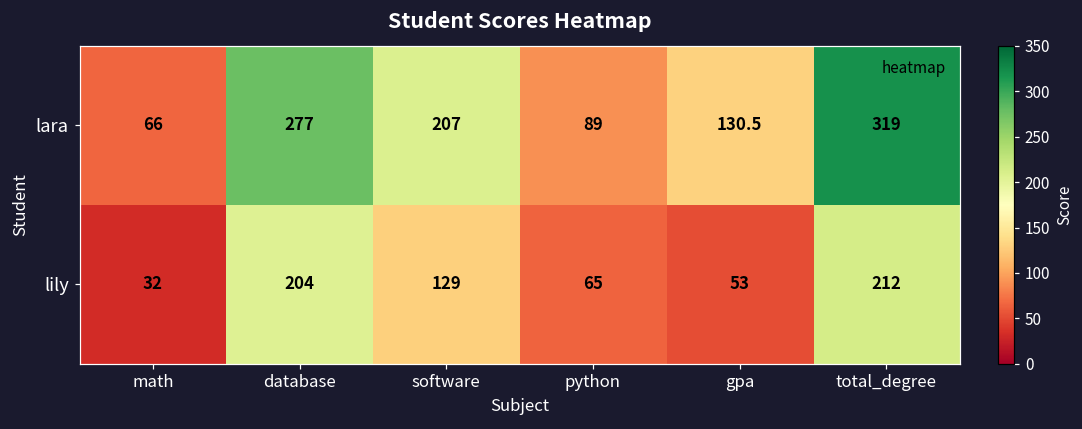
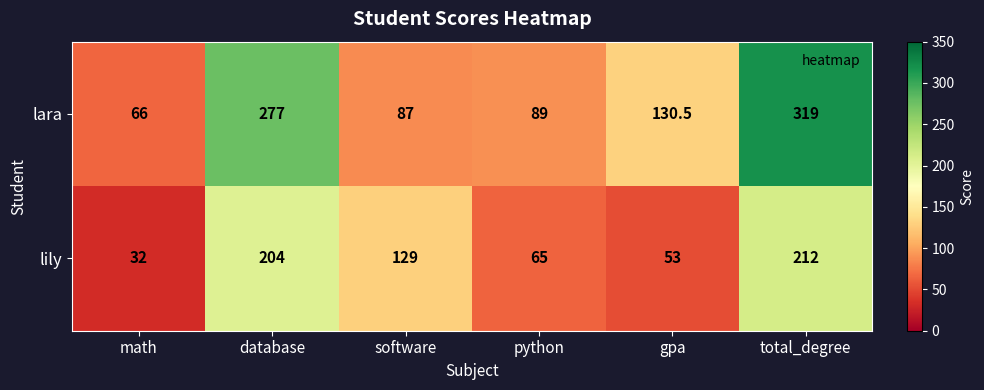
  {
    "lara": {
      "math": 66,
      "database": 277,
-     "software": 207,
+     "software": 87,
      "python": 89,
      "gpa": 130.5,
      "total_degree": 319
    },
    "lily": {
      "math": 32,
      "database": 204,
      "software": 129,
      "python": 65,
      "gpa": 53,
      "total_degree": 212
    }
  }
